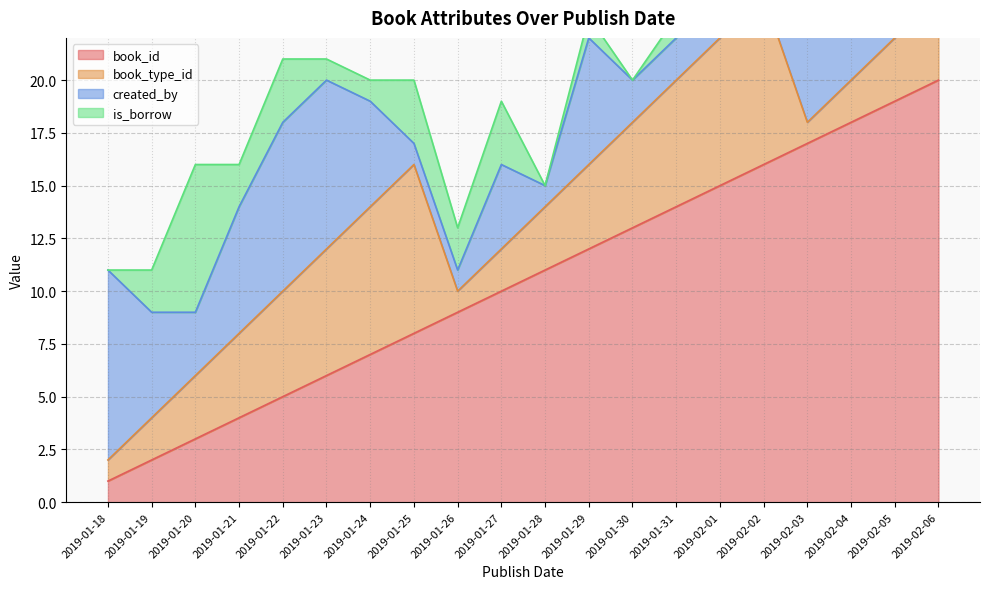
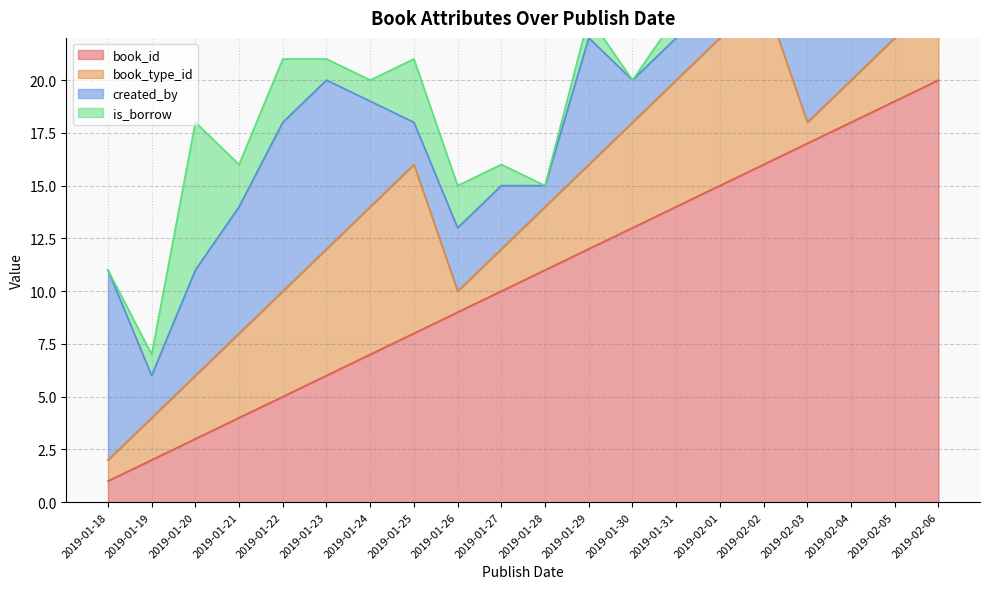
  {
    "created_by": {
-     "2019-01-19": 5,
-     "2019-01-20": 3,
+     "2019-01-19": 2,
+     "2019-01-20": 5,
      "2019-01-21": 6,
      "2019-01-22": 8,
      "2019-01-23": 8,
      "2019-01-24": 5,
-     "2019-01-25": 1,
-     "2019-01-26": 1,
-     "2019-01-27": 4,
+     "2019-01-25": 2,
+     "2019-01-26": 3,
+     "2019-01-27": 3,
      "2019-01-29": 6,
      "2019-01-31": 2
    },
    "is_borrow": {
-     "2019-01-19": 2,
+     "2019-01-19": 1,
      "2019-01-21": 2,
      "2019-01-22": 3,
      "2019-01-23": 1,
      "2019-01-24": 1,
      "2019-01-25": 3,
      "2019-01-26": 2,
-     "2019-01-27": 3
+     "2019-01-27": 1
    }
  }
